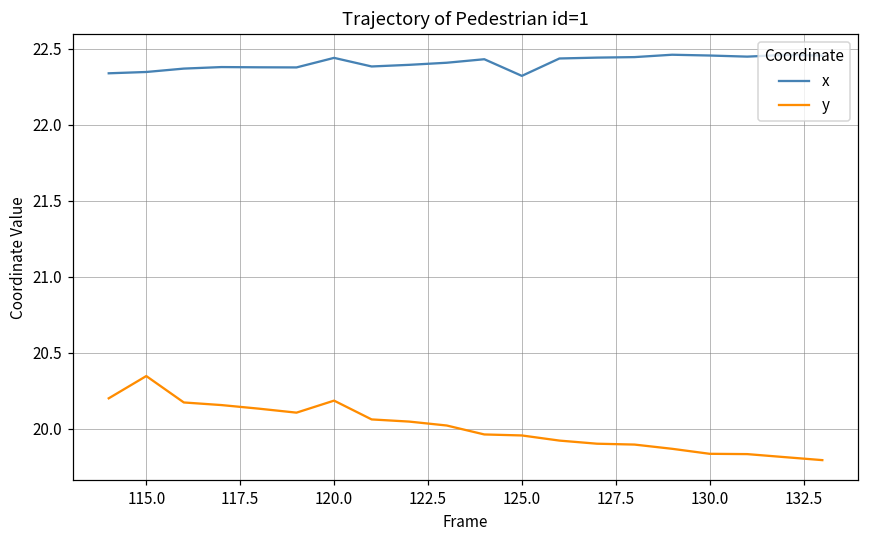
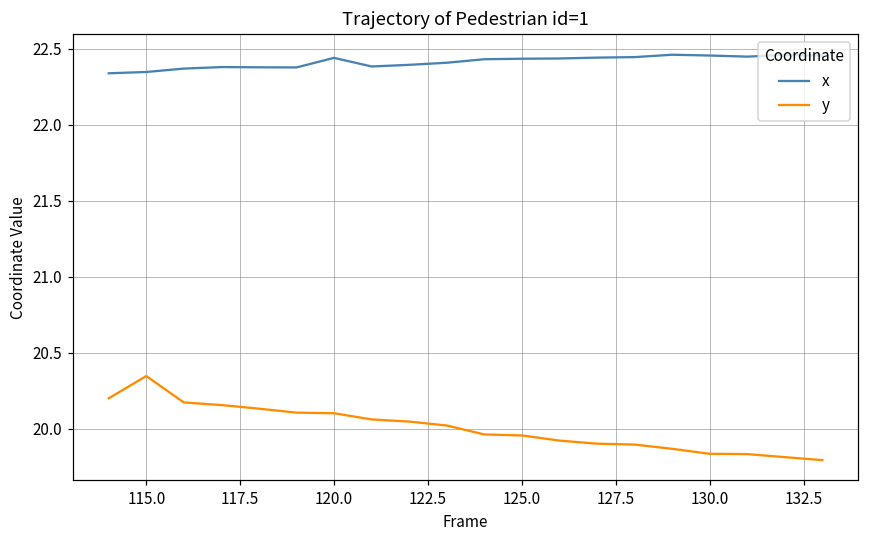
  {
    "x": {
      "115.0": 22.35,
      "120.0": 22.44,
-     "125.0": 22.32,
+     "125.0": 22.44,
      "130.0": 22.46
    },
    "y": {
      "115.0": 20.35,
-     "120.0": 20.18,
+     "120.0": 20.10,
      "125.0": 19.95,
      "130.0": 19.83
    }
  }
